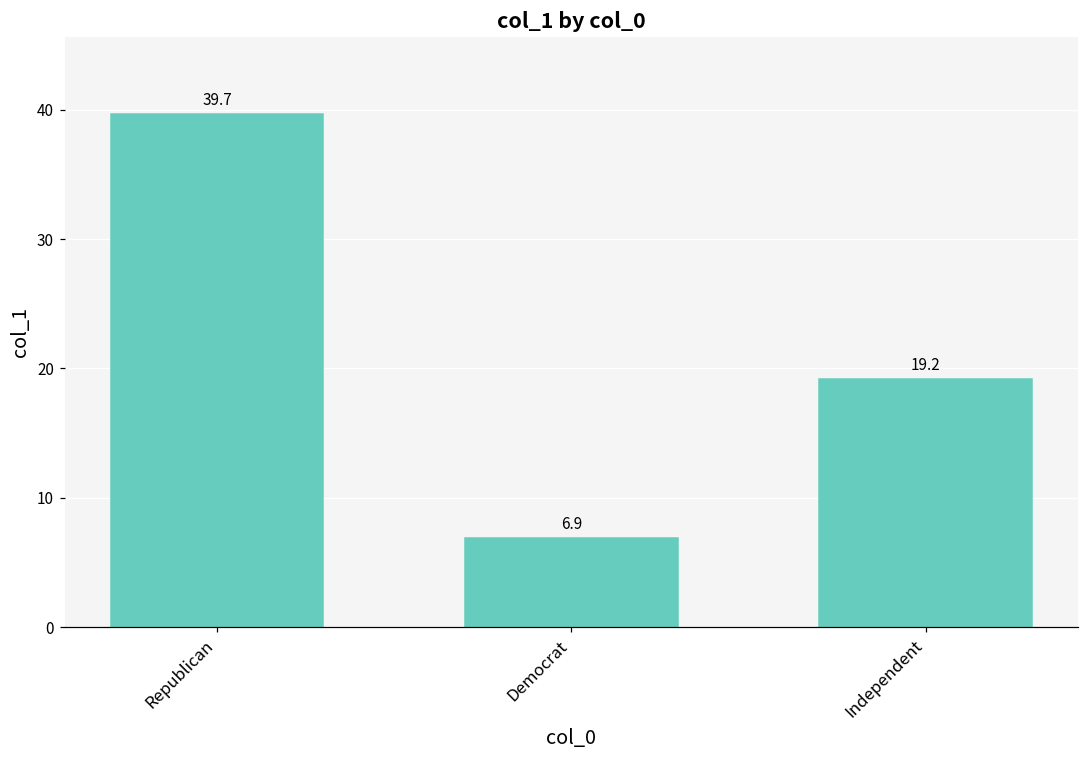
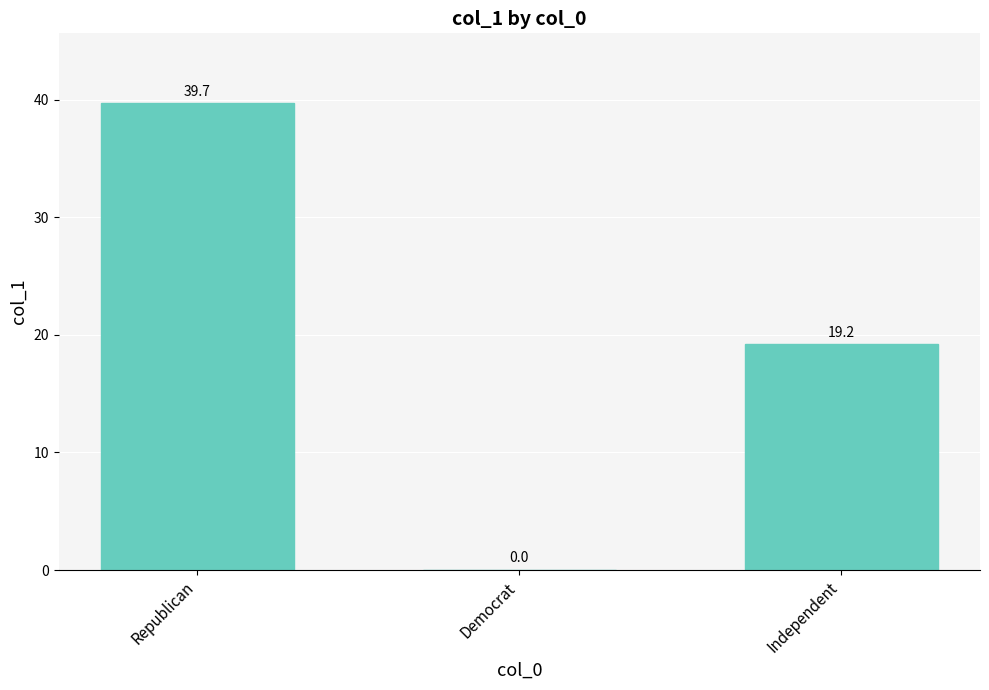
  {
    "Republican": 39.7,
-   "Democrat": 6.9,
+   "Democrat": 0.0,
    "Independent": 19.2
  }
